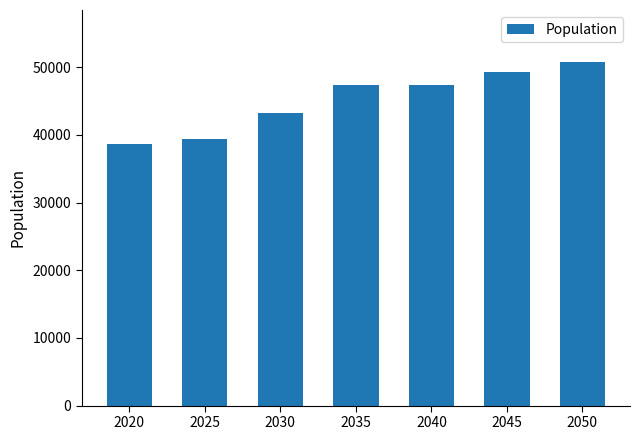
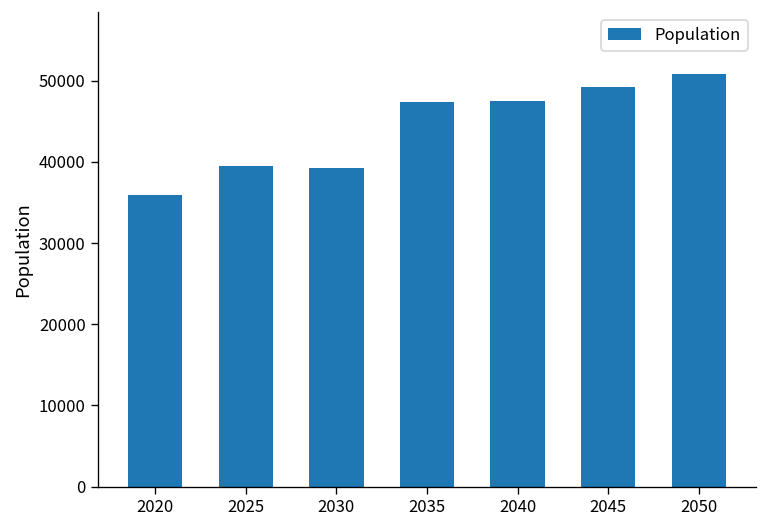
  {
-   "2020": 39000,
+   "2020": 36000,
    "2025": 39000,
-   "2030": 43000,
+   "2030": 39000,
    "2035": 47000,
    "2040": 47000,
    "2045": 49000,
    "2050": 51000
  }
